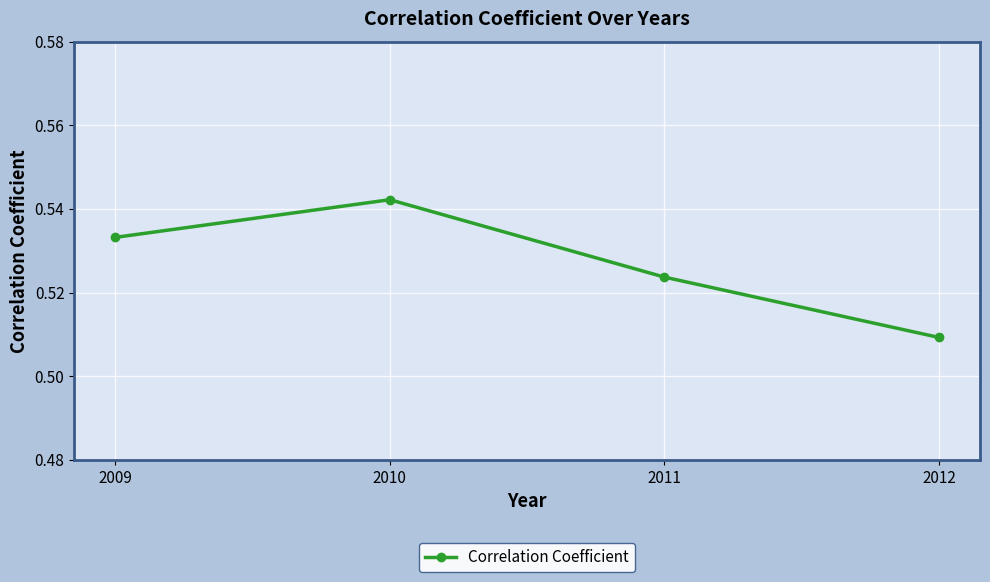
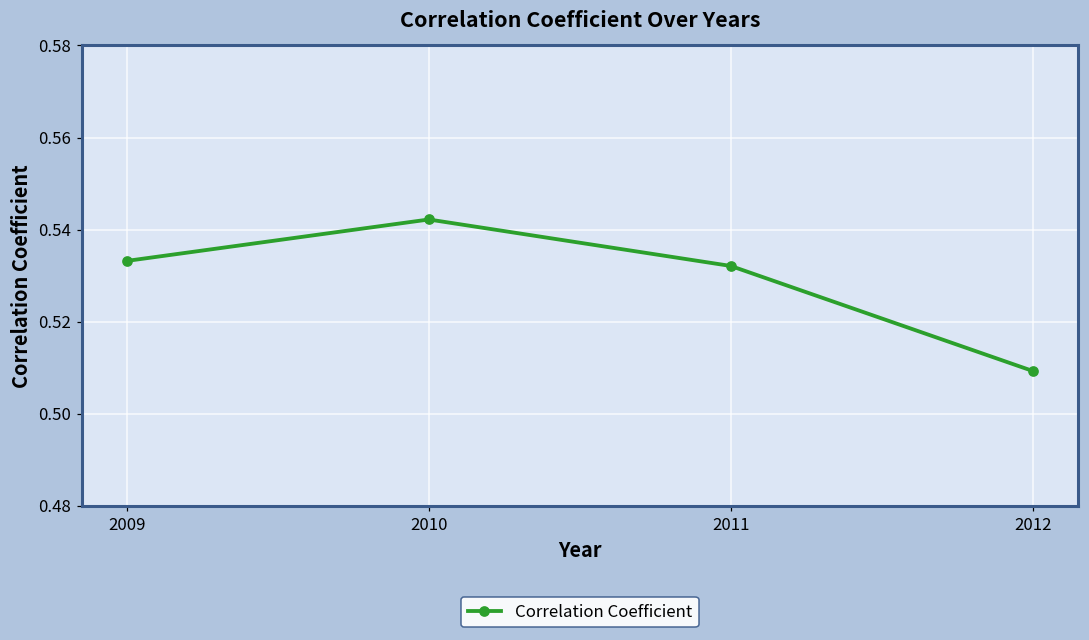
  {
    "2009": 0.533,
    "2010": 0.542,
-   "2011": 0.524,
+   "2011": 0.532,
    "2012": 0.509
  }
